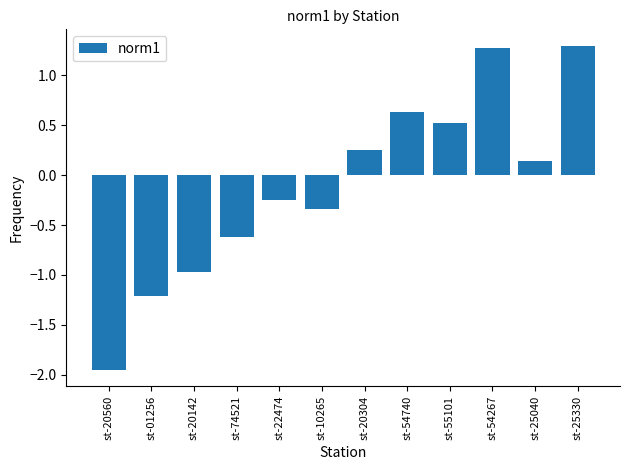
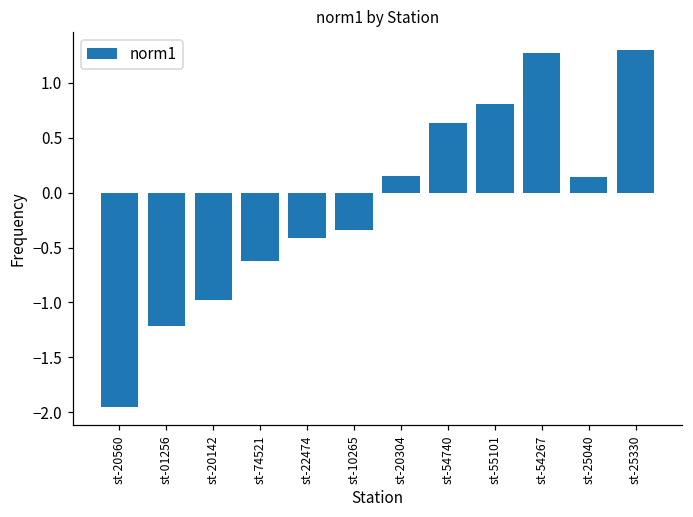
  {
    "st-20560": -2.0,
    "st-01256": -1.2,
    "st-20142": -1.0,
    "st-74521": -0.6,
-   "st-22474": -0.2,
+   "st-22474": -0.4,
    "st-10265": -0.3,
-   "st-20304": 0.3,
+   "st-20304": 0.2,
    "st-54740": 0.6,
-   "st-55101": 0.5,
+   "st-55101": 0.8,
    "st-54267": 1.3,
    "st-25040": 0.1,
    "st-25330": 1.3
  }
